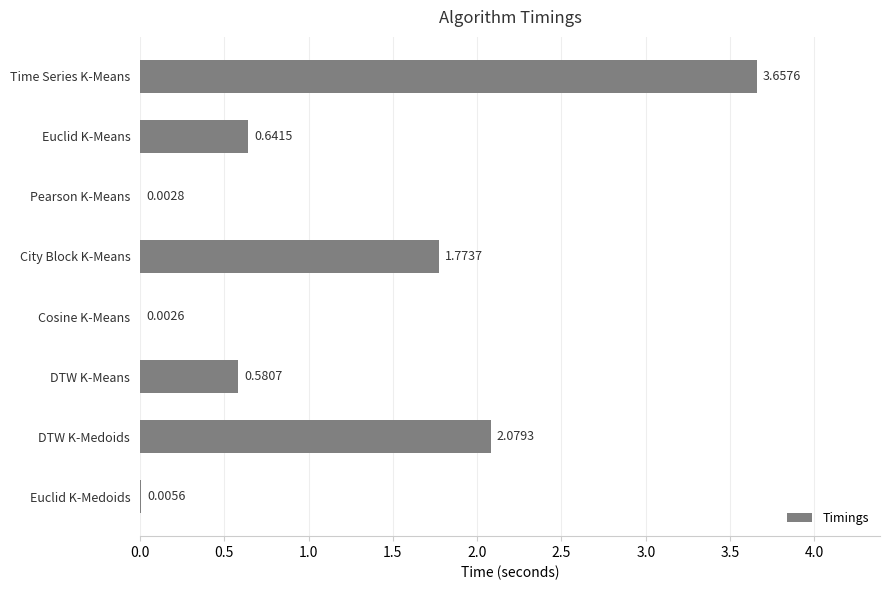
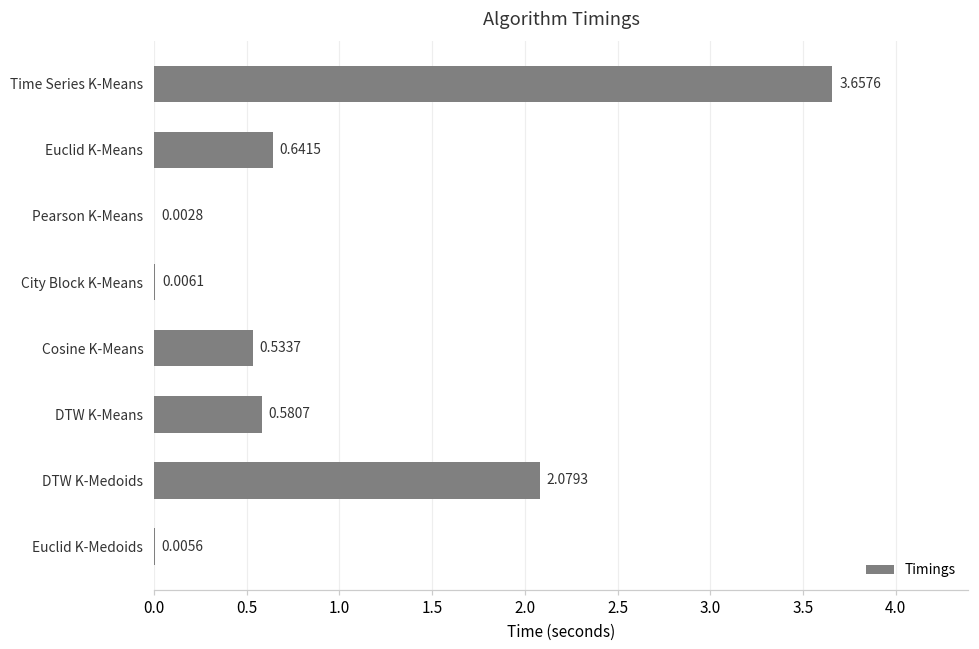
  {
    "Time Series K-Means": 3.6576,
    "Euclid K-Means": 0.6415,
    "Pearson K-Means": 0.0028,
-   "City Block K-Means": 1.7737,
-   "Cosine K-Means": 0.0026,
+   "City Block K-Means": 0.0061,
+   "Cosine K-Means": 0.5337,
    "DTW K-Means": 0.5807,
    "DTW K-Medoids": 2.0793,
    "Euclid K-Medoids": 0.0056
  }
